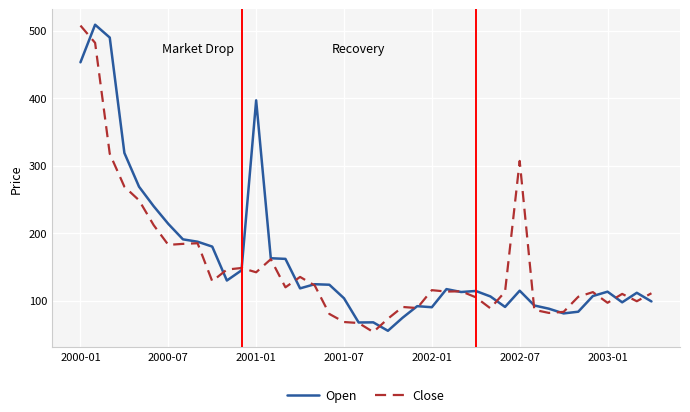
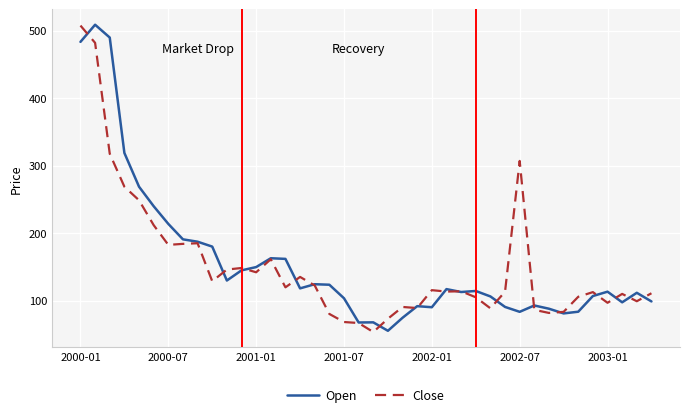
  {
    "Open": {
-     "2000-01": 450,
+     "2000-01": 480,
      "2000-07": 210,
-     "2001-01": 400,
+     "2001-01": 150,
      "2001-07": 100,
      "2002-01": 90,
-     "2002-07": 110,
+     "2002-07": 80,
      "2003-01": 110
    },
    "Close": {
      "2000-01": 510,
      "2000-07": 180,
      "2001-01": 140,
      "2001-07": 70,
      "2002-01": 120,
      "2002-07": 310,
      "2003-01": 100
    }
  }
